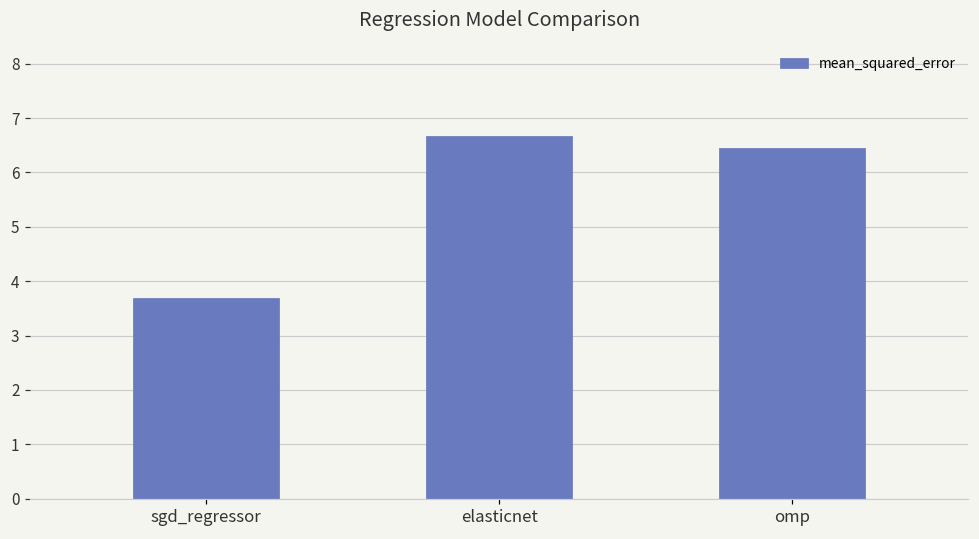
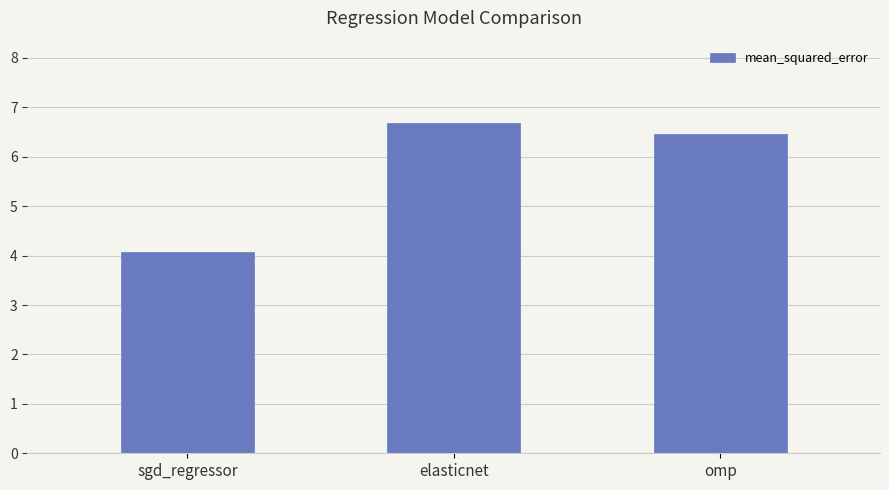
  {
-   "sgd_regressor": 3.7,
+   "sgd_regressor": 4.1,
    "elasticnet": 6.7,
    "omp": 6.5
  }
